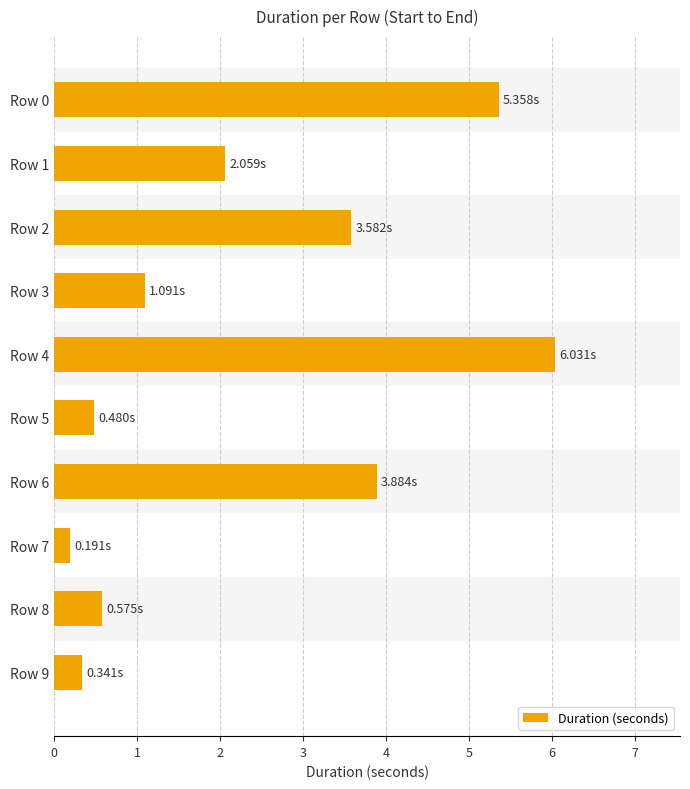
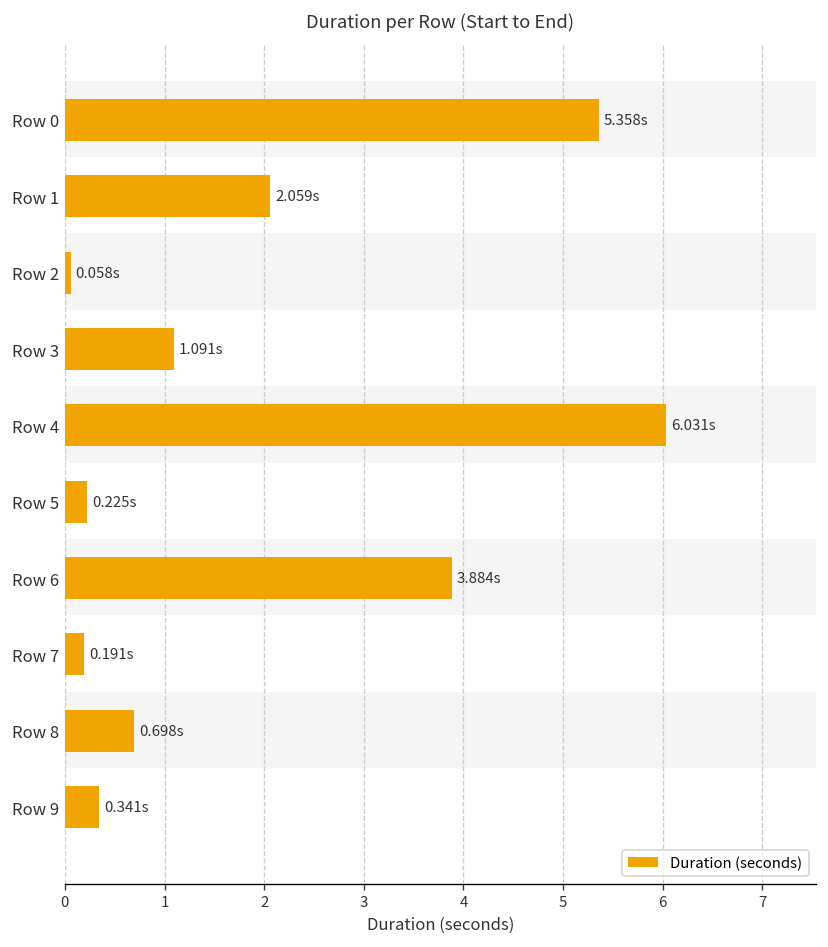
  {
    "Row 0": "5.358s",
    "Row 1": "2.059s",
-   "Row 2": "3.582s",
+   "Row 2": "0.058s",
    "Row 3": "1.091s",
    "Row 4": "6.031s",
-   "Row 5": "0.480s",
+   "Row 5": "0.225s",
    "Row 6": "3.884s",
    "Row 7": "0.191s",
-   "Row 8": "0.575s",
+   "Row 8": "0.698s",
    "Row 9": "0.341s"
  }
